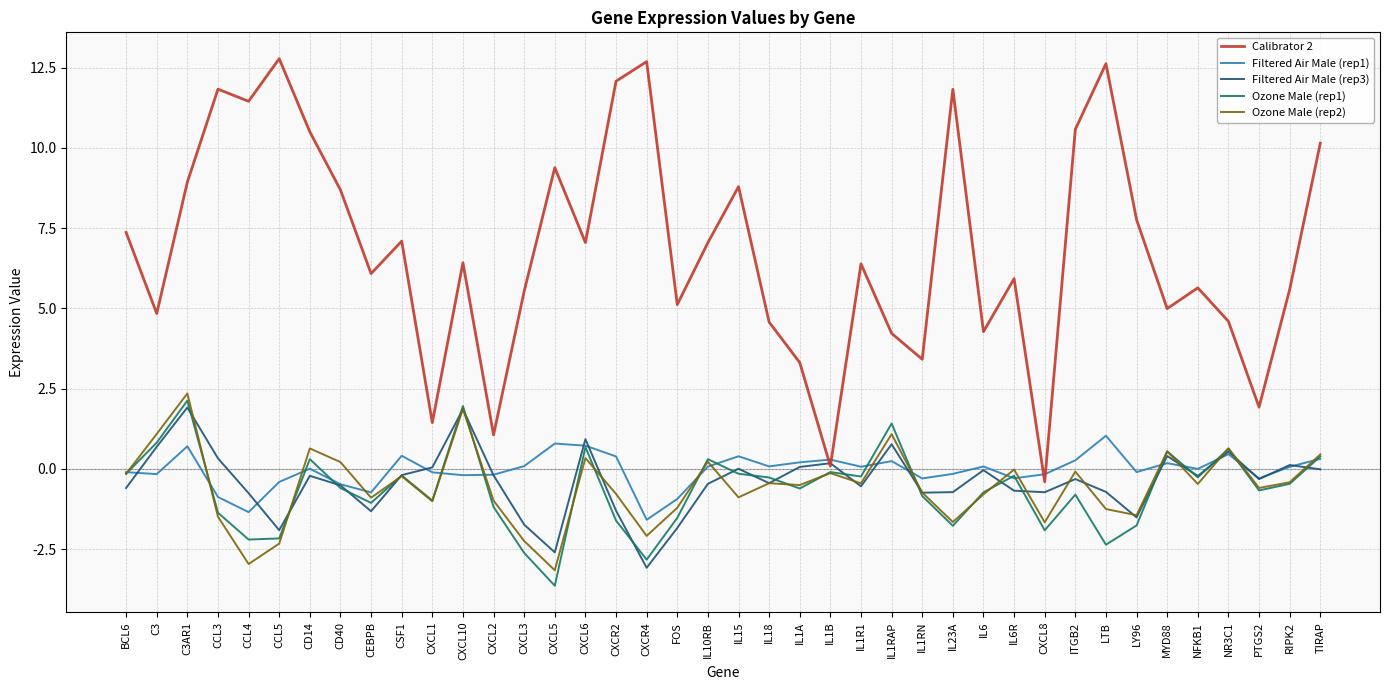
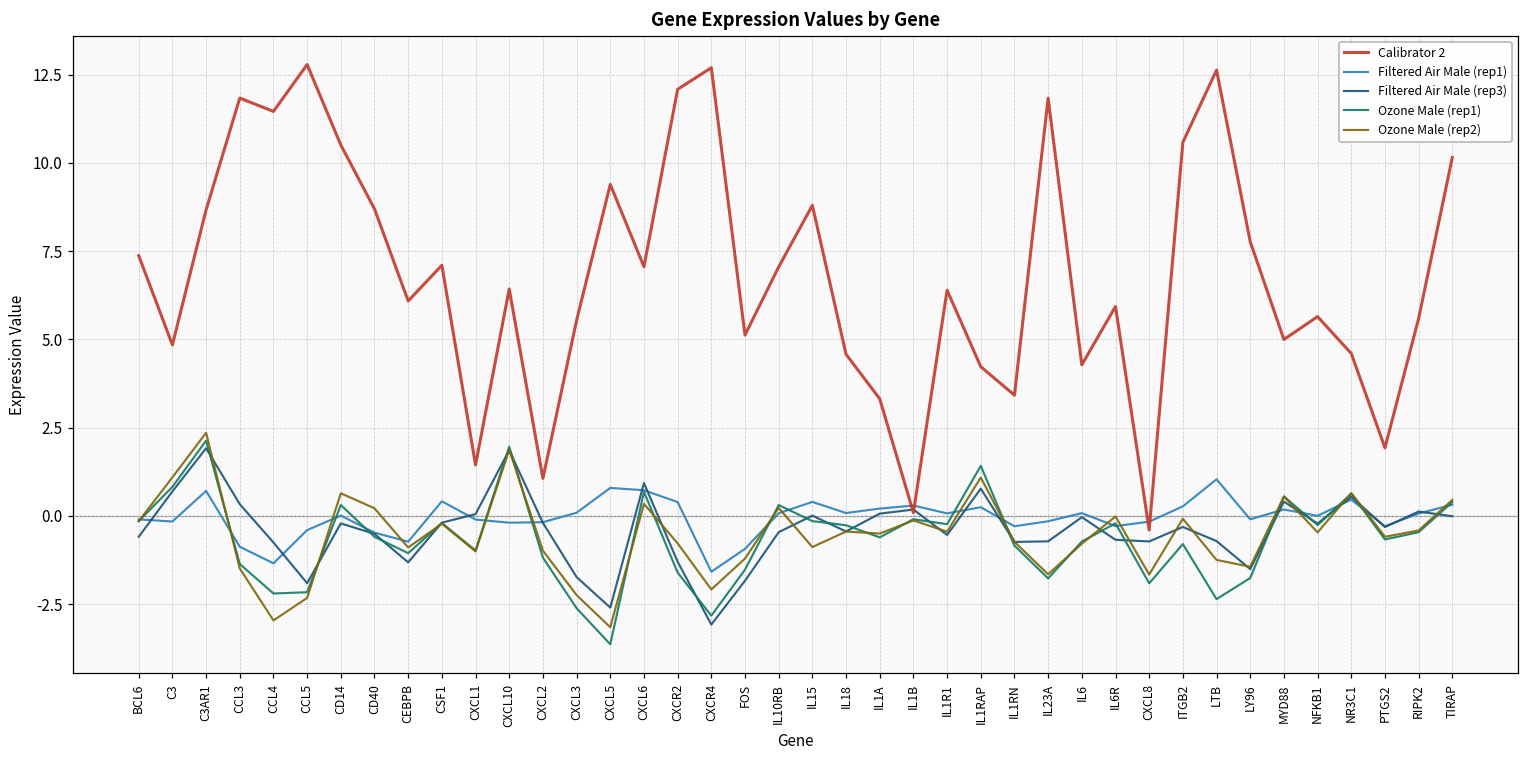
  {
    "Calibrator 2": {
      "BCL6": 7.4,
      "C3": 4.8,
-     "C3AR1": 8.9,
+     "C3AR1": 8.7,
      "CCL3": 11.8,
      "CCL4": 11.5,
      "CCL5": 12.8,
      "CD14": 10.5,
      "CD40": 8.7,
      "CEBPB": 6.1,
      "CSF1": 7.1,
      "CXCL1": 1.4,
      "CXCL10": 6.4,
      "CXCL2": 1.1,
      "CXCL3": 5.5,
      "CXCL5": 9.4,
      "CXCL6": 7.1,
      "CXCR2": 12.1,
      "CXCR4": 12.7,
      "FOS": 5.1,
      "IL10RB": 7.1,
      "IL15": 8.8,
      "IL18": 4.6,
      "IL1A": 3.3,
      "IL1B": 0.1,
      "IL1R1": 6.4,
      "IL1RAP": 4.2,
      "IL1RN": 3.4,
      "IL23A": 11.8,
      "IL6": 4.3,
      "IL6R": 5.9,
      "CXCL8": -0.4,
      "ITGB2": 10.6,
      "LTB": 12.6,
      "LY96": 7.8,
      "MYD88": 5.0,
      "NFKB1": 5.6,
      "NR3C1": 4.6,
      "PTGS2": 1.9,
      "RIPK2": 5.6,
      "TIRAP": 10.1
    },
    "Filtered Air Male (rep1)": {
      "C3": -0.2,
      "C3AR1": 0.7,
      "CCL3": -0.9,
      "CCL4": -1.3,
      "CCL5": -0.4,
      "CD14": 0.0,
      "CEBPB": -0.7,
      "CSF1": 0.4,
      "CXCL1": -0.1,
      "CXCL10": -0.2,
      "CXCL3": 0.1,
      "CXCL5": 0.8,
      "CXCR2": 0.4,
      "CXCR4": -1.6,
      "FOS": -0.9,
      "IL10RB": 0.1,
      "IL15": 0.4,
      "IL18": 0.1,
      "IL1A": 0.2,
      "IL1B": 0.3,
      "IL1R1": 0.1,
      "IL1RAP": 0.2,
      "IL1RN": -0.3,
      "IL23A": -0.2,
      "IL6": 0.1,
      "CXCL8": -0.2,
      "ITGB2": 0.3,
      "LTB": 1.0,
      "LY96": -0.1,
      "MYD88": 0.2,
      "NFKB1": 0.0
    },
    "Ozone Male (rep2)": {
      "C3": 1.1,
      "C3AR1": 2.4,
      "CCL3": -1.5,
      "CCL4": -3.0,
      "CCL5": -2.3,
      "CD14": 0.6,
      "CD40": 0.2,
      "CEBPB": -0.9,
      "CXCL2": -1.0,
      "CXCL3": -2.2,
      "CXCL5": -3.2,
      "CXCL6": 0.3,
      "CXCR2": -0.8,
      "CXCR4": -2.1,
      "FOS": -1.2,
      "IL10RB": 0.2,
      "IL15": -0.9,
      "IL1A": -0.5,
      "IL1R1": -0.4,
      "IL1RAP": 1.1,
      "IL23A": -1.7,
      "IL6R": 0.0,
      "CXCL8": -1.7,
      "ITGB2": -0.1,
      "LTB": -1.2,
      "NFKB1": -0.5
    }
  }
